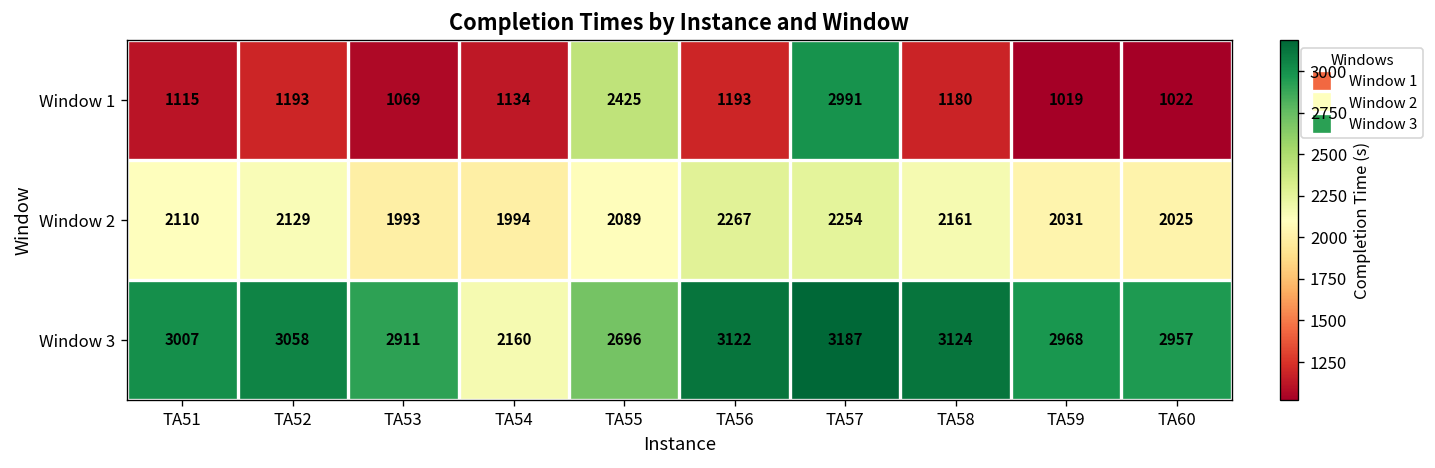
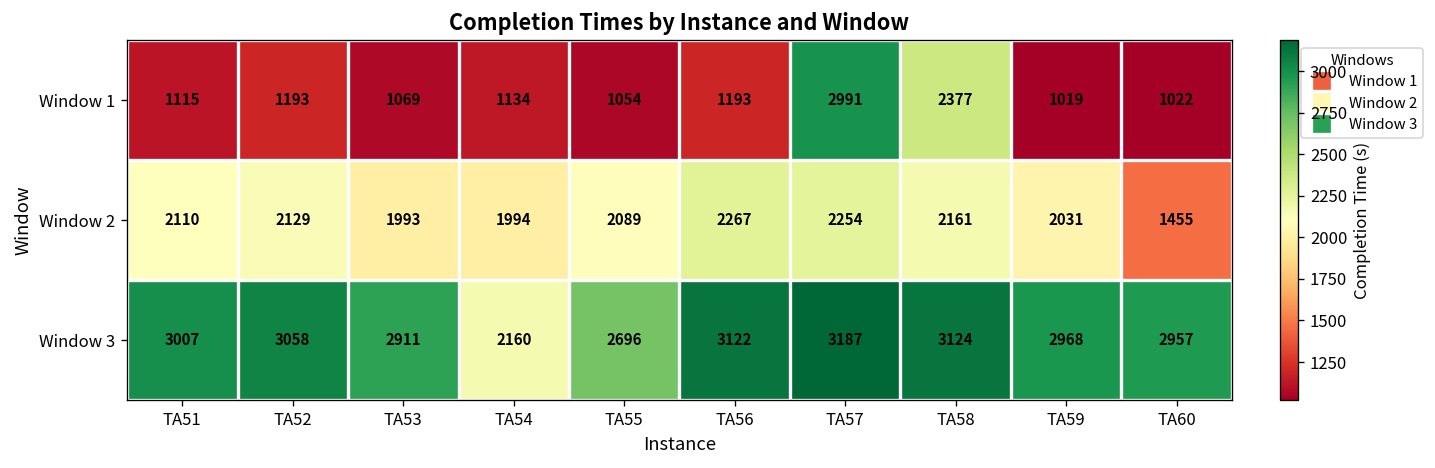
  {
    "Window 1": {
      "TA51": 1115,
      "TA52": 1193,
      "TA53": 1069,
      "TA54": 1134,
-     "TA55": 2425,
+     "TA55": 1054,
      "TA56": 1193,
      "TA57": 2991,
-     "TA58": 1180,
+     "TA58": 2377,
      "TA59": 1019,
      "TA60": 1022
    },
    "Window 2": {
      "TA51": 2110,
      "TA52": 2129,
      "TA53": 1993,
      "TA54": 1994,
      "TA55": 2089,
      "TA56": 2267,
      "TA57": 2254,
      "TA58": 2161,
      "TA59": 2031,
-     "TA60": 2025
+     "TA60": 1455
    },
    "Window 3": {
      "TA51": 3007,
      "TA52": 3058,
      "TA53": 2911,
      "TA54": 2160,
      "TA55": 2696,
      "TA56": 3122,
      "TA57": 3187,
      "TA58": 3124,
      "TA59": 2968,
      "TA60": 2957
    }
  }
